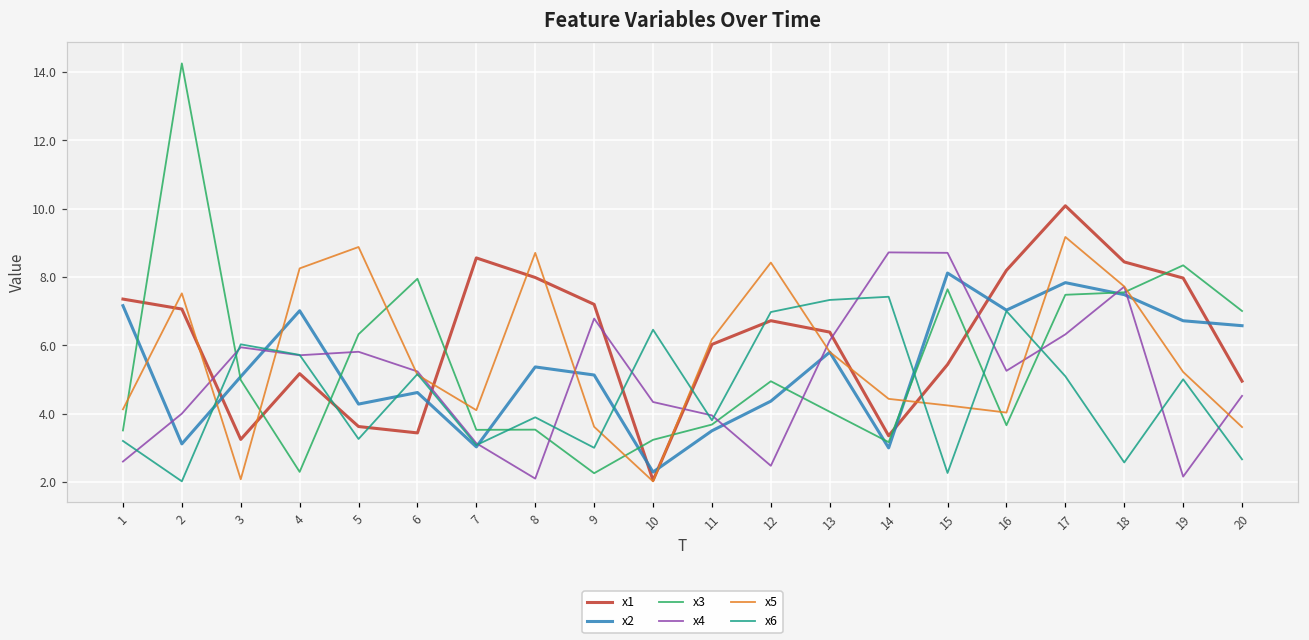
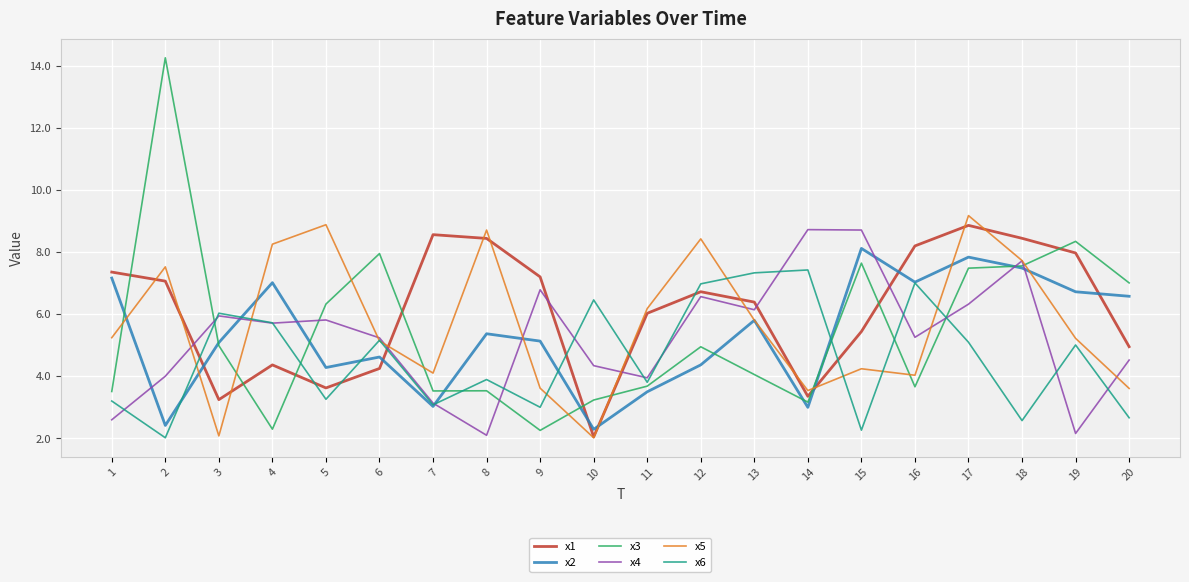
  {
    "x1": {
      "1": 7.4,
      "2": 7.1,
      "3": 3.2,
-     "4": 5.2,
+     "4": 4.4,
      "5": 3.6,
-     "6": 3.4,
+     "6": 4.3,
      "7": 8.6,
-     "8": 8.0,
+     "8": 8.4,
      "9": 7.2,
      "11": 6.0,
      "12": 6.7,
      "13": 6.4,
      "14": 3.4,
      "15": 5.4,
      "16": 8.2,
-     "17": 10.1,
+     "17": 8.9,
      "18": 8.4,
      "19": 8.0,
      "20": 5.0
    },
    "x2": {
      "1": 7.2,
-     "2": 3.1,
+     "2": 2.4,
      "3": 5.1,
      "4": 7.0,
      "5": 4.3,
      "6": 4.6,
      "8": 5.4,
      "9": 5.1,
      "10": 2.3,
      "11": 3.5,
      "12": 4.4,
      "14": 3.0,
      "15": 8.1,
      "17": 7.8,
      "19": 6.7,
      "20": 6.6
    },
    "x4": {
      "1": 2.6,
      "2": 4.0,
      "3": 5.9,
      "5": 5.8,
      "8": 2.1,
      "9": 6.8,
      "10": 4.3,
      "11": 4.0,
-     "12": 2.5,
+     "12": 6.6,
      "13": 6.1,
      "14": 8.7,
      "15": 8.7,
      "16": 5.3,
      "17": 6.3,
      "19": 2.2,
      "20": 4.5
    },
    "x5": {
-     "1": 4.1,
+     "1": 5.2,
      "2": 7.5,
      "3": 2.1,
      "4": 8.3,
      "5": 8.9,
      "7": 4.1,
      "8": 8.7,
      "9": 3.6,
      "11": 6.2,
      "12": 8.4,
-     "14": 4.4,
+     "14": 3.5,
      "15": 4.2,
      "16": 4.0,
      "17": 9.2,
      "19": 5.2,
      "20": 3.6
    }
  }
